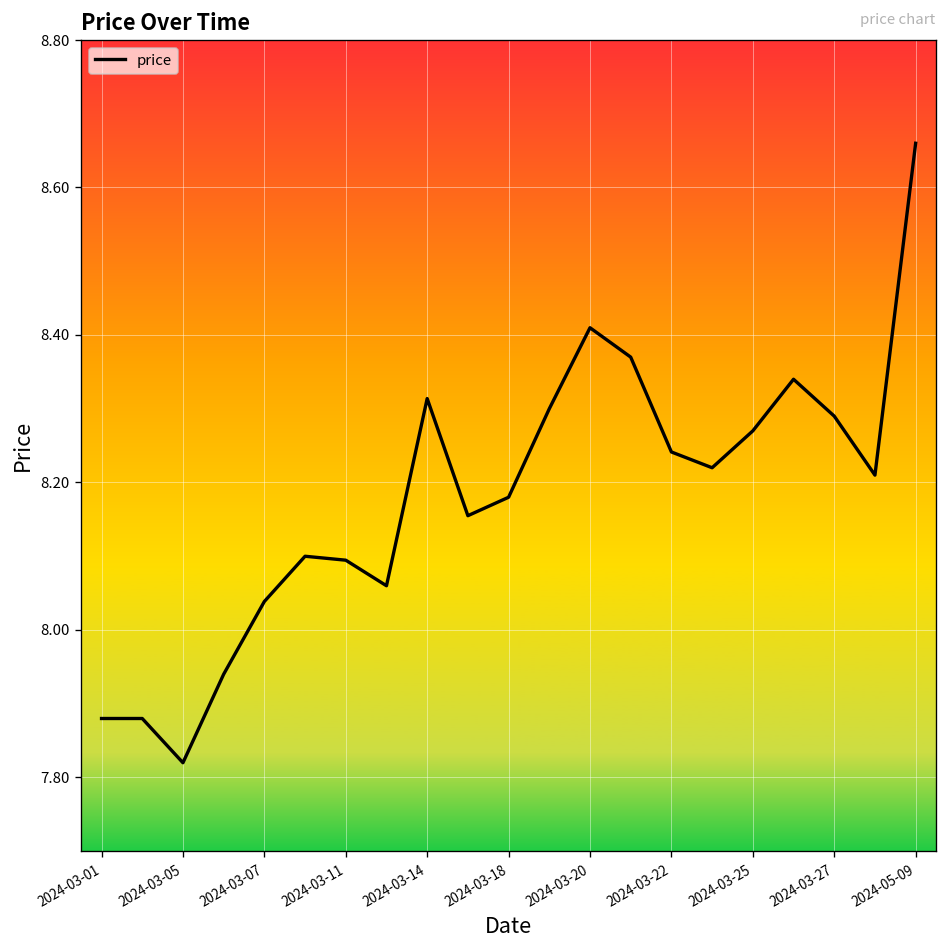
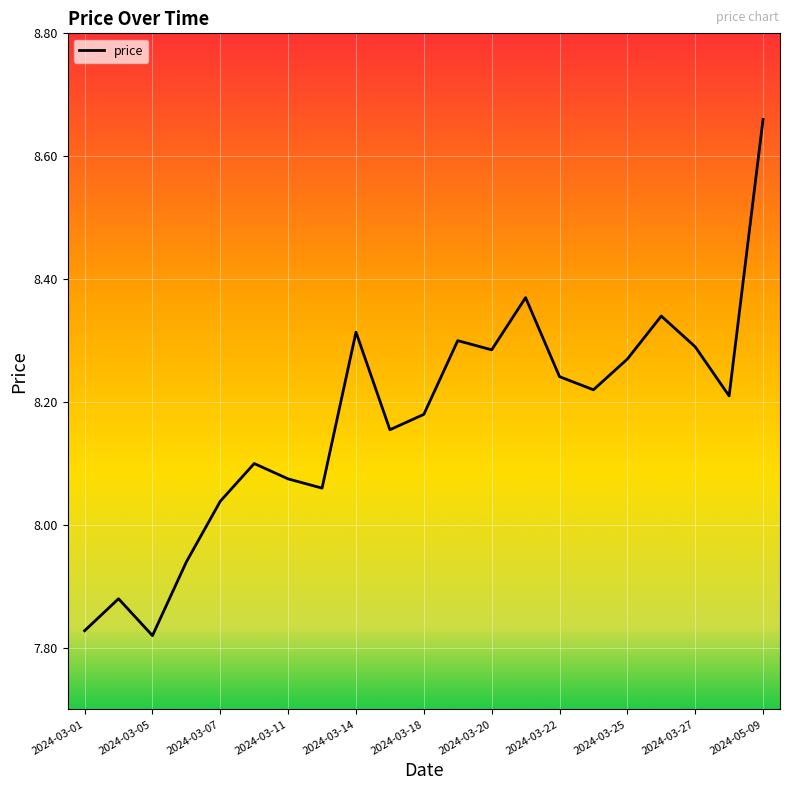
  {
-   "2024-03-01": 7.88,
+   "2024-03-01": 7.83,
    "2024-03-05": 7.82,
    "2024-03-07": 8.04,
-   "2024-03-11": 8.09,
+   "2024-03-11": 8.07,
    "2024-03-14": 8.31,
    "2024-03-18": 8.18,
-   "2024-03-20": 8.41,
+   "2024-03-20": 8.28,
    "2024-03-22": 8.24,
    "2024-03-27": 8.29,
    "2024-05-09": 8.66
  }
